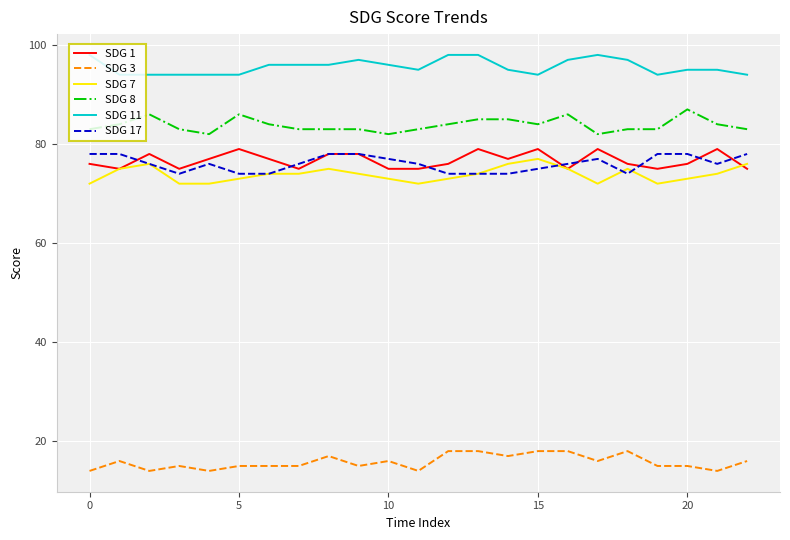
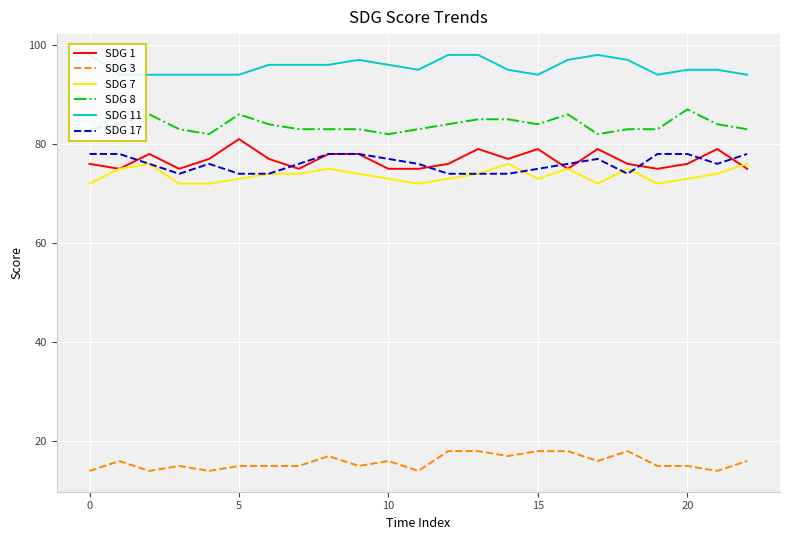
  {
    "SDG 1": {
      "0": 76,
-     "5": 79,
+     "5": 81,
      "10": 75,
      "15": 79,
      "20": 76
    },
    "SDG 3": {
      "0": 14,
      "5": 15,
      "10": 16,
      "15": 18,
      "20": 15
    },
    "SDG 7": {
      "0": 72,
      "5": 73,
      "10": 73,
-     "15": 77,
+     "15": 73,
      "20": 73
    },
    "SDG 8": {
      "5": 86,
      "10": 82,
      "15": 84,
      "20": 87
    },
    "SDG 11": {
      "5": 94,
      "10": 96,
      "15": 94,
      "20": 95
    },
    "SDG 17": {
      "0": 78,
      "5": 74,
      "10": 77,
      "15": 75,
      "20": 78
    }
  }
